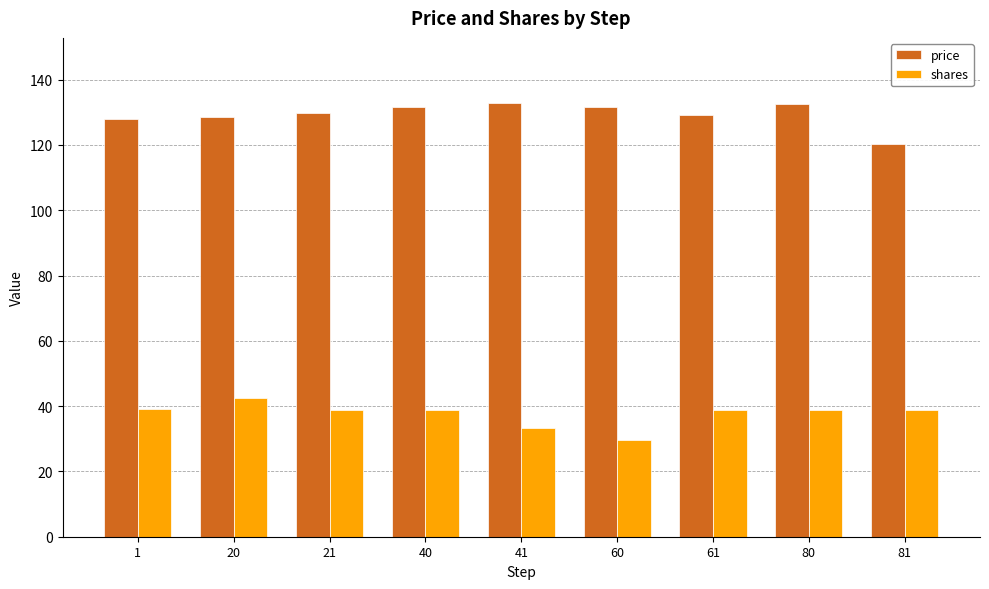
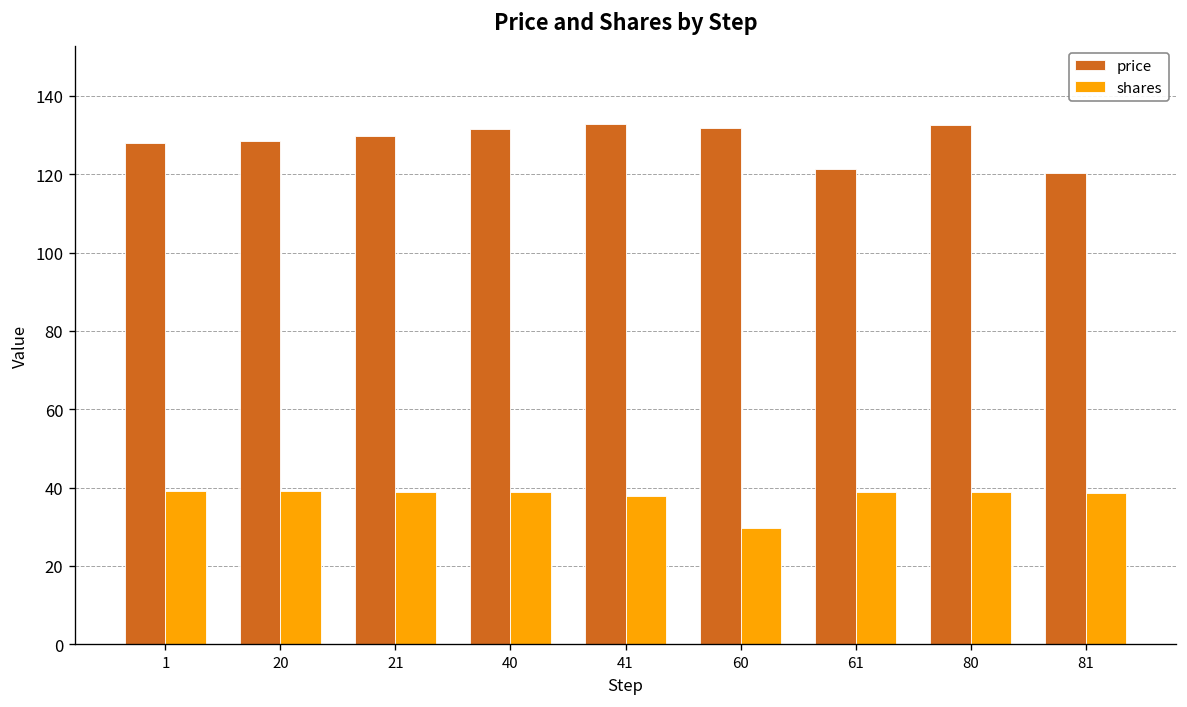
  {
    "price": {
      "1": 128,
      "20": 129,
      "21": 130,
      "40": 132,
      "41": 133,
      "60": 132,
-     "61": 129,
+     "61": 121,
      "80": 133,
      "81": 120
    },
    "shares": {
      "1": 39,
-     "20": 43,
+     "20": 39,
      "21": 39,
      "40": 39,
-     "41": 33,
+     "41": 38,
      "60": 30,
      "61": 39,
      "80": 39,
      "81": 39
    }
  }
